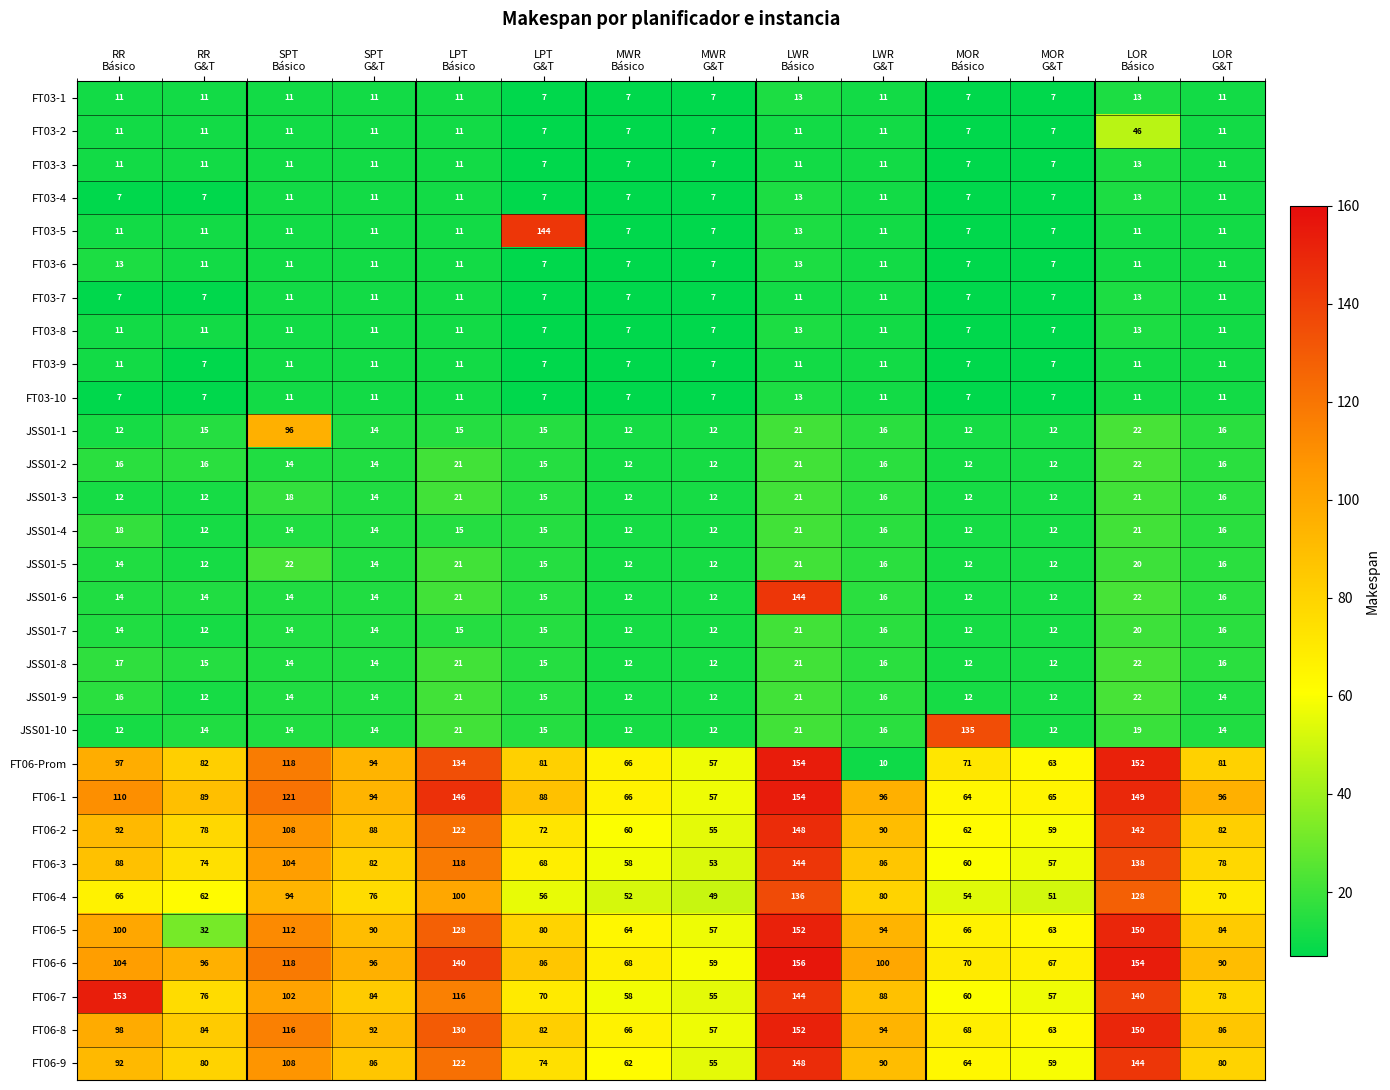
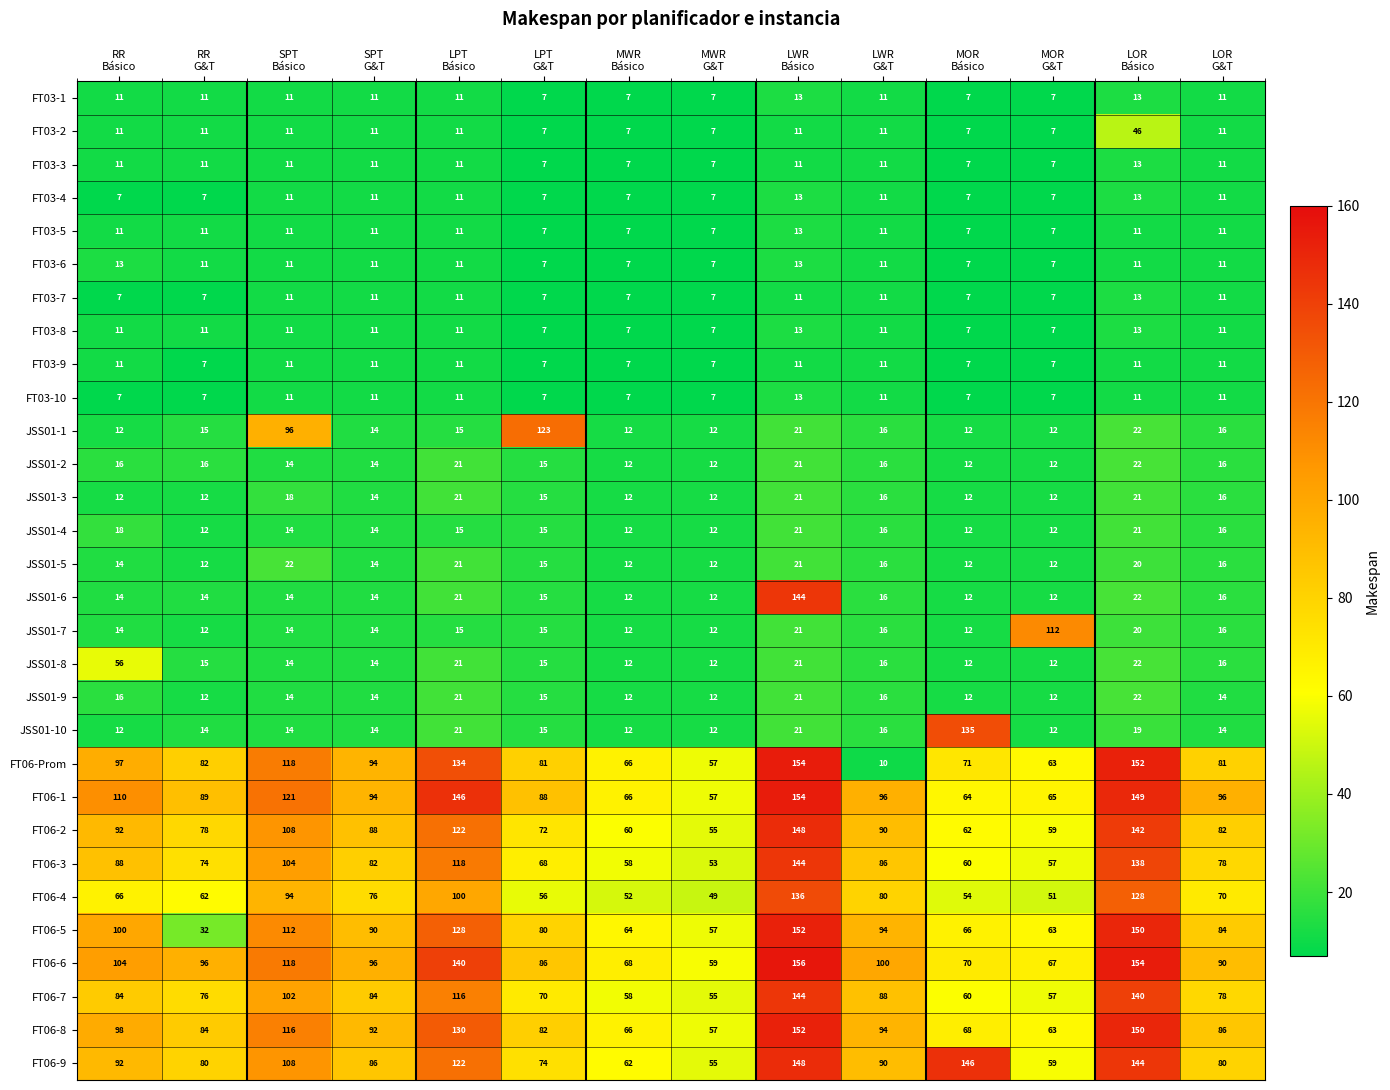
  {
    "FT03-5": {
      "RR Básico": 11,
      "RR G&T": 11,
      "SPT Básico": 11,
      "SPT G&T": 11,
      "LPT Básico": 11,
-     "LPT G&T": 144,
+     "LPT G&T": 7,
      "MWR Básico": 7,
      "MWR G&T": 7,
      "LWR Básico": 13,
      "LWR G&T": 11,
      "MOR Básico": 7,
      "MOR G&T": 7,
      "LOR Básico": 11,
      "LOR G&T": 11
    },
    "JSS01-1": {
      "RR Básico": 12,
      "RR G&T": 15,
      "SPT Básico": 96,
      "SPT G&T": 14,
      "LPT Básico": 15,
-     "LPT G&T": 15,
+     "LPT G&T": 123,
      "MWR Básico": 12,
      "MWR G&T": 12,
      "LWR Básico": 21,
      "LWR G&T": 16,
      "MOR Básico": 12,
      "MOR G&T": 12,
      "LOR Básico": 22,
      "LOR G&T": 16
    },
    "JSS01-7": {
      "RR Básico": 14,
      "RR G&T": 12,
      "SPT Básico": 14,
      "SPT G&T": 14,
      "LPT Básico": 15,
      "LPT G&T": 15,
      "MWR Básico": 12,
      "MWR G&T": 12,
      "LWR Básico": 21,
      "LWR G&T": 16,
      "MOR Básico": 12,
-     "MOR G&T": 12,
+     "MOR G&T": 112,
      "LOR Básico": 20,
      "LOR G&T": 16
    },
    "JSS01-8": {
-     "RR Básico": 17,
+     "RR Básico": 56,
      "RR G&T": 15,
      "SPT Básico": 14,
      "SPT G&T": 14,
      "LPT Básico": 21,
      "LPT G&T": 15,
      "MWR Básico": 12,
      "MWR G&T": 12,
      "LWR Básico": 21,
      "LWR G&T": 16,
      "MOR Básico": 12,
      "MOR G&T": 12,
      "LOR Básico": 22,
      "LOR G&T": 16
    },
    "FT06-7": {
-     "RR Básico": 153,
+     "RR Básico": 84,
      "RR G&T": 76,
      "SPT Básico": 102,
      "SPT G&T": 84,
      "LPT Básico": 116,
      "LPT G&T": 70,
      "MWR Básico": 58,
      "MWR G&T": 55,
      "LWR Básico": 144,
      "LWR G&T": 88,
      "MOR Básico": 60,
      "MOR G&T": 57,
      "LOR Básico": 140,
      "LOR G&T": 78
    },
    "FT06-9": {
      "RR Básico": 92,
      "RR G&T": 80,
      "SPT Básico": 108,
      "SPT G&T": 86,
      "LPT Básico": 122,
      "LPT G&T": 74,
      "MWR Básico": 62,
      "MWR G&T": 55,
      "LWR Básico": 148,
      "LWR G&T": 90,
-     "MOR Básico": 64,
+     "MOR Básico": 146,
      "MOR G&T": 59,
      "LOR Básico": 144,
      "LOR G&T": 80
    }
  }
